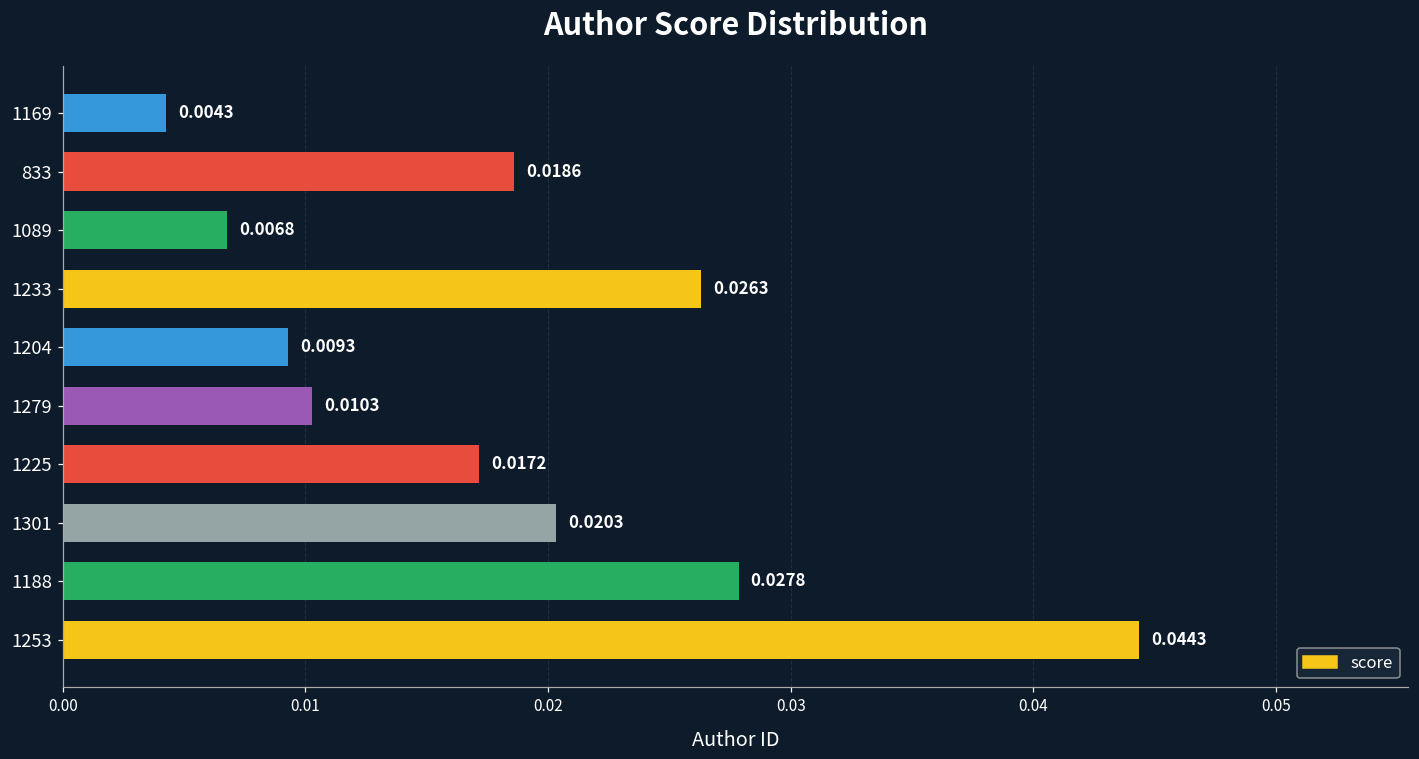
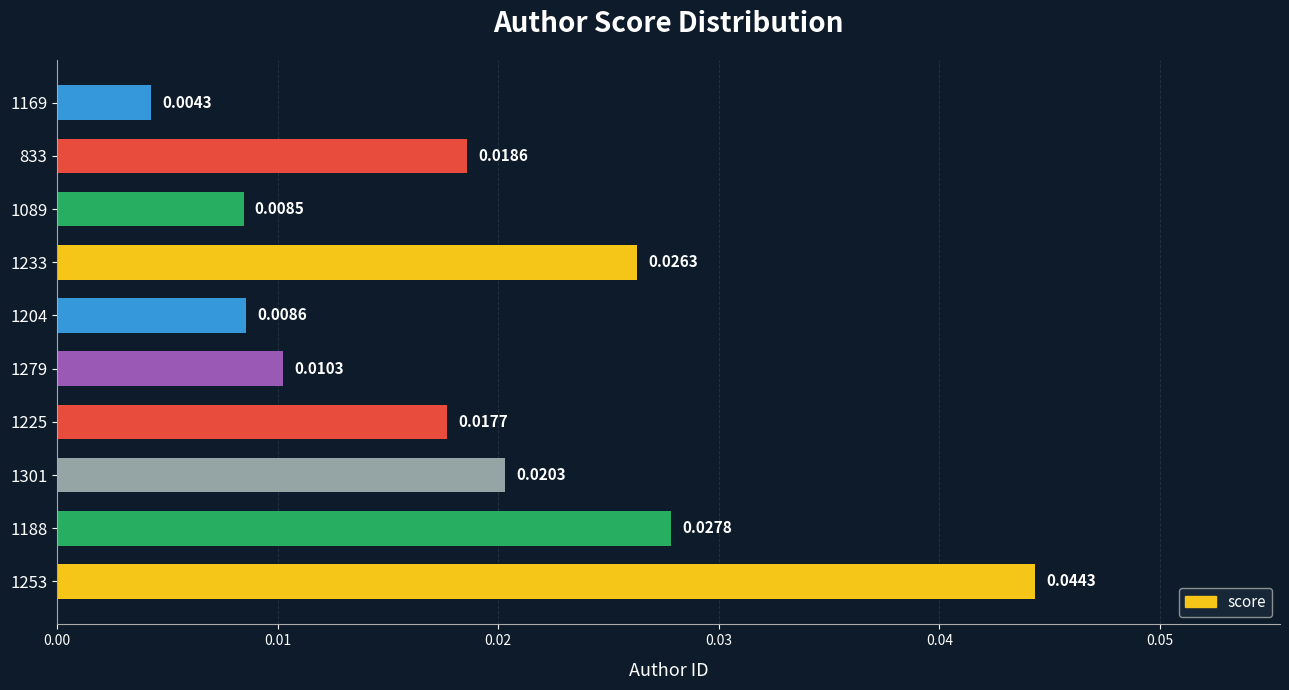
  {
    "1169": 0.0043,
    "833": 0.0186,
-   "1089": 0.0068,
+   "1089": 0.0085,
    "1233": 0.0263,
-   "1204": 0.0093,
+   "1204": 0.0086,
    "1279": 0.0103,
-   "1225": 0.0172,
+   "1225": 0.0177,
    "1301": 0.0203,
    "1188": 0.0278,
    "1253": 0.0443
  }
